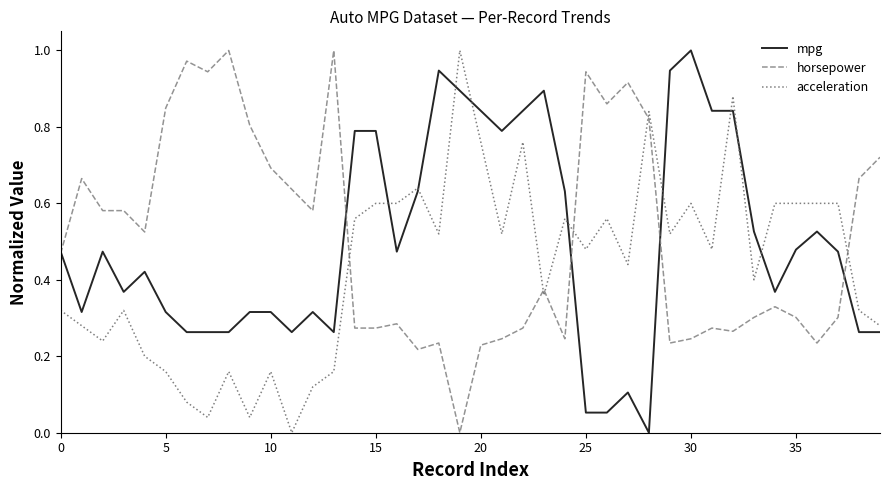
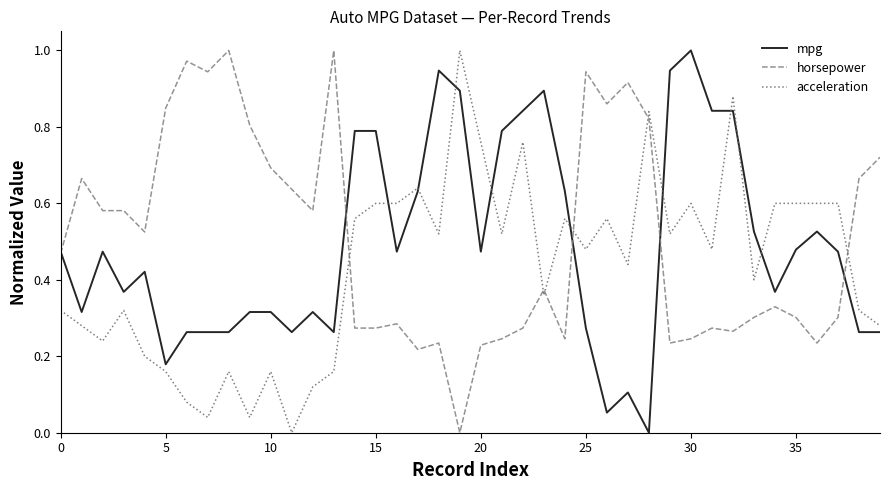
  {
    "mpg": {
-     "5": 0.32,
+     "5": 0.18,
      "10": 0.32,
      "15": 0.79,
-     "20": 0.84,
-     "25": 0.05,
+     "20": 0.47,
+     "25": 0.27,
      "30": 1.00,
      "35": 0.48
    }
  }
